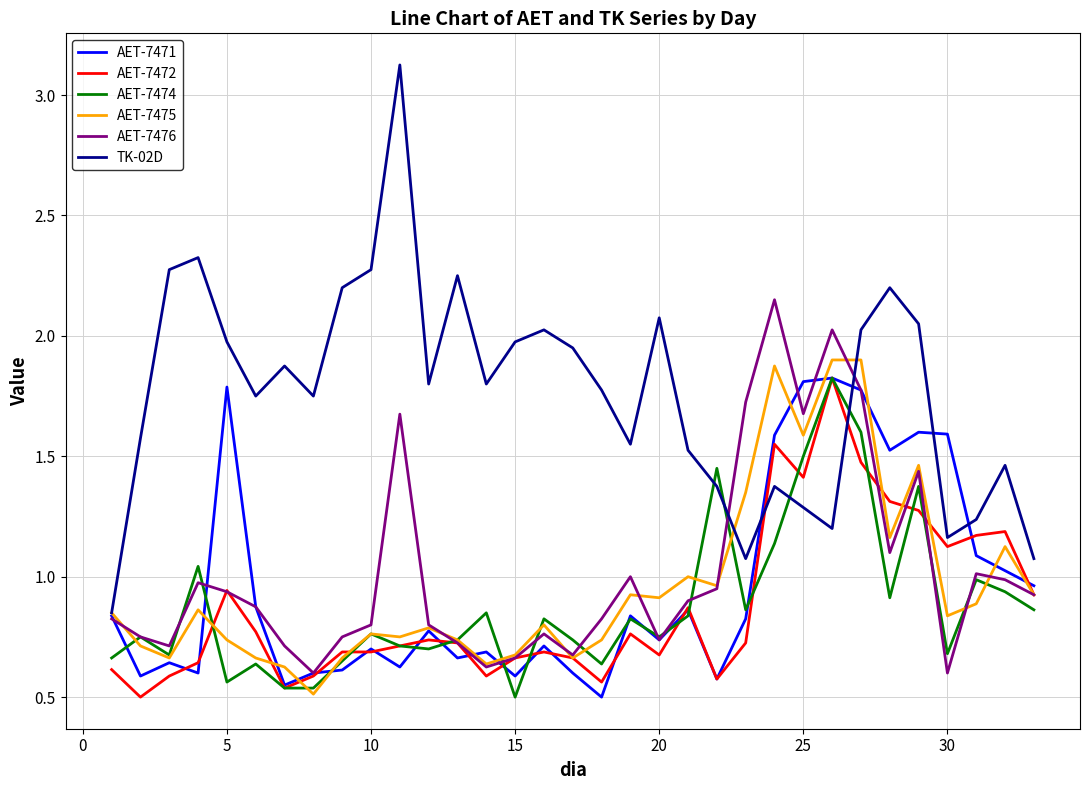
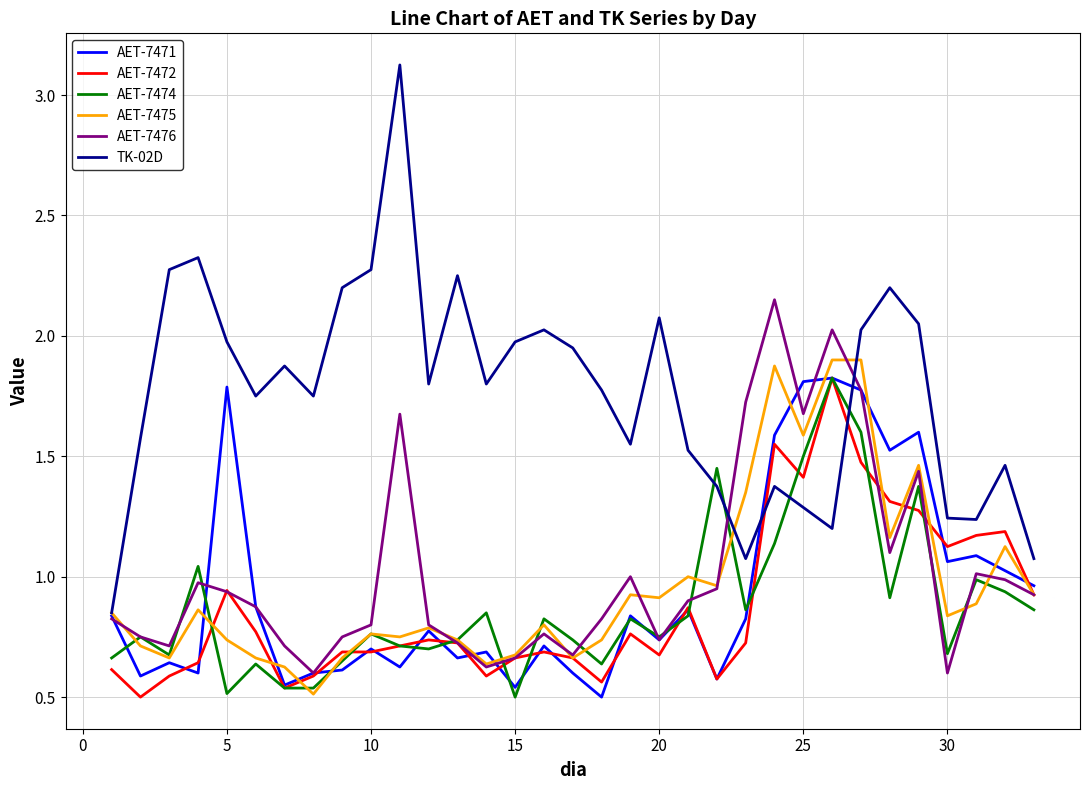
  {
    "AET-7471": {
      "5": 1.79,
      "10": 0.70,
-     "15": 0.59,
+     "15": 0.54,
      "25": 1.81,
-     "30": 1.59
+     "30": 1.06
    },
    "AET-7472": {
      "10": 0.69,
      "20": 0.68,
      "25": 1.41,
      "30": 1.13
    },
    "AET-7474": {
-     "5": 0.56,
+     "5": 0.51,
      "15": 0.50,
      "20": 0.75,
      "25": 1.50,
      "30": 0.68
    },
    "AET-7475": {
      "5": 0.74,
      "15": 0.68,
      "20": 0.91,
      "25": 1.59,
      "30": 0.84
    },
    "AET-7476": {
      "10": 0.80,
      "25": 1.68,
      "30": 0.60
    },
    "TK-02D": {
      "5": 1.98,
      "10": 2.28,
      "15": 1.98,
      "20": 2.08,
      "25": 1.29,
-     "30": 1.16
+     "30": 1.24
    }
  }
